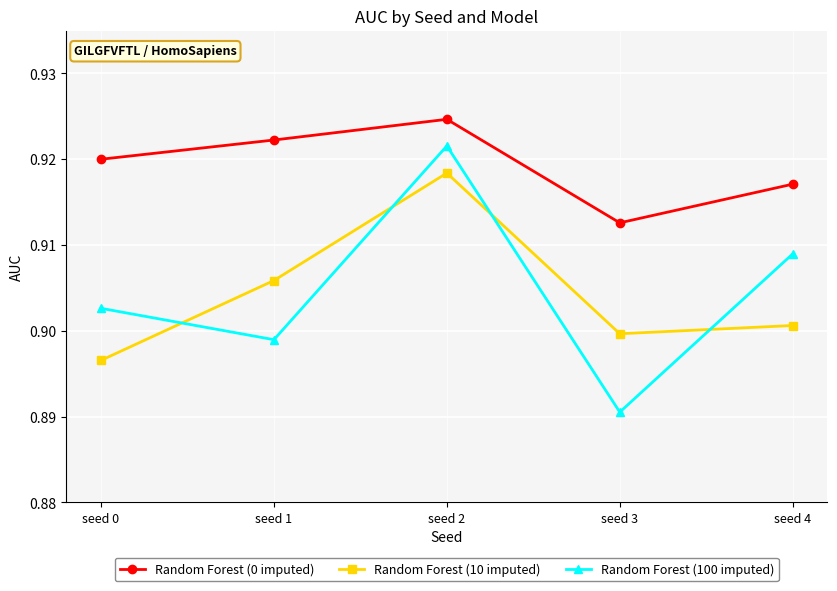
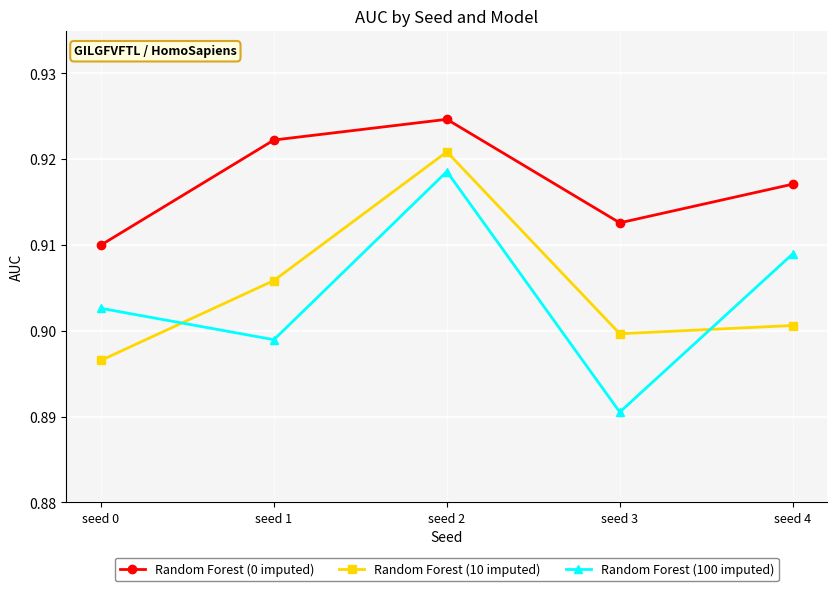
  {
    "Random Forest (0 imputed)": {
-     "seed 0": 0.92,
+     "seed 0": 0.91,
      "seed 1": 0.922,
      "seed 2": 0.925,
      "seed 3": 0.913,
      "seed 4": 0.917
    },
    "Random Forest (10 imputed)": {
      "seed 0": 0.897,
      "seed 1": 0.906,
-     "seed 2": 0.918,
+     "seed 2": 0.921,
      "seed 3": 0.900,
      "seed 4": 0.901
    },
    "Random Forest (100 imputed)": {
      "seed 0": 0.903,
      "seed 1": 0.899,
-     "seed 2": 0.922,
+     "seed 2": 0.919,
      "seed 3": 0.891,
      "seed 4": 0.909
    }
  }
